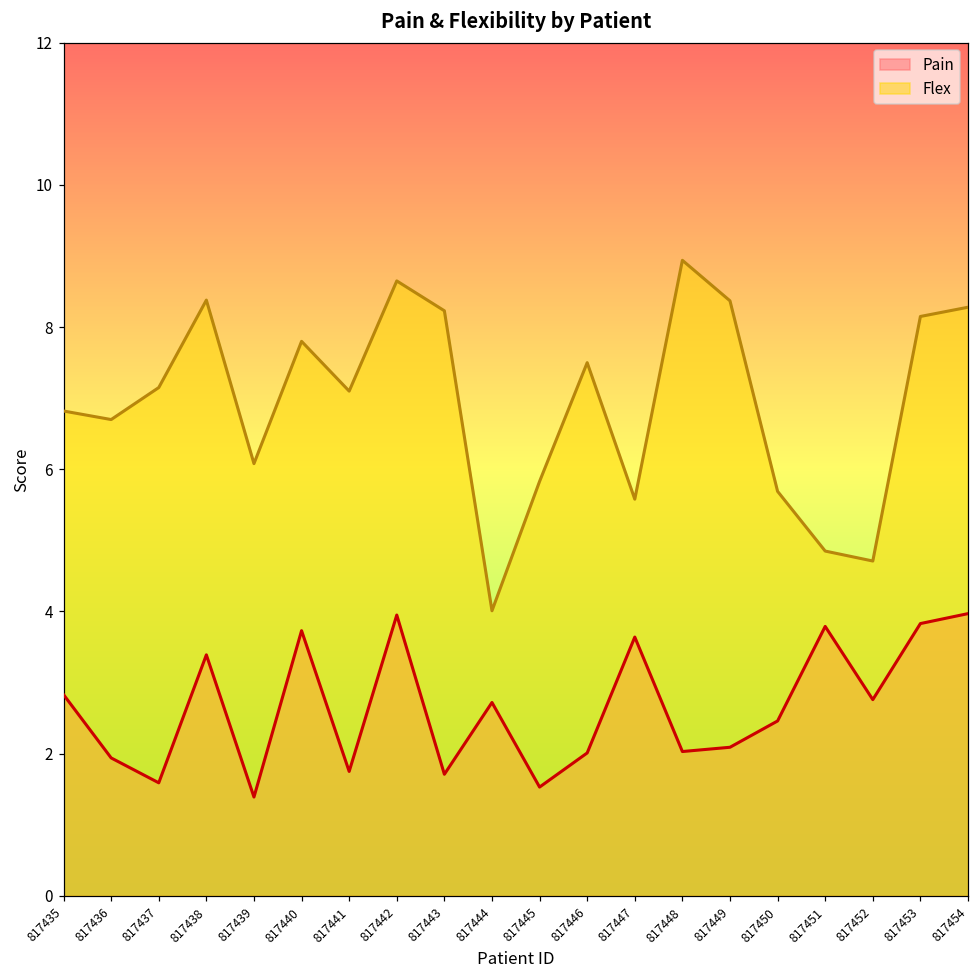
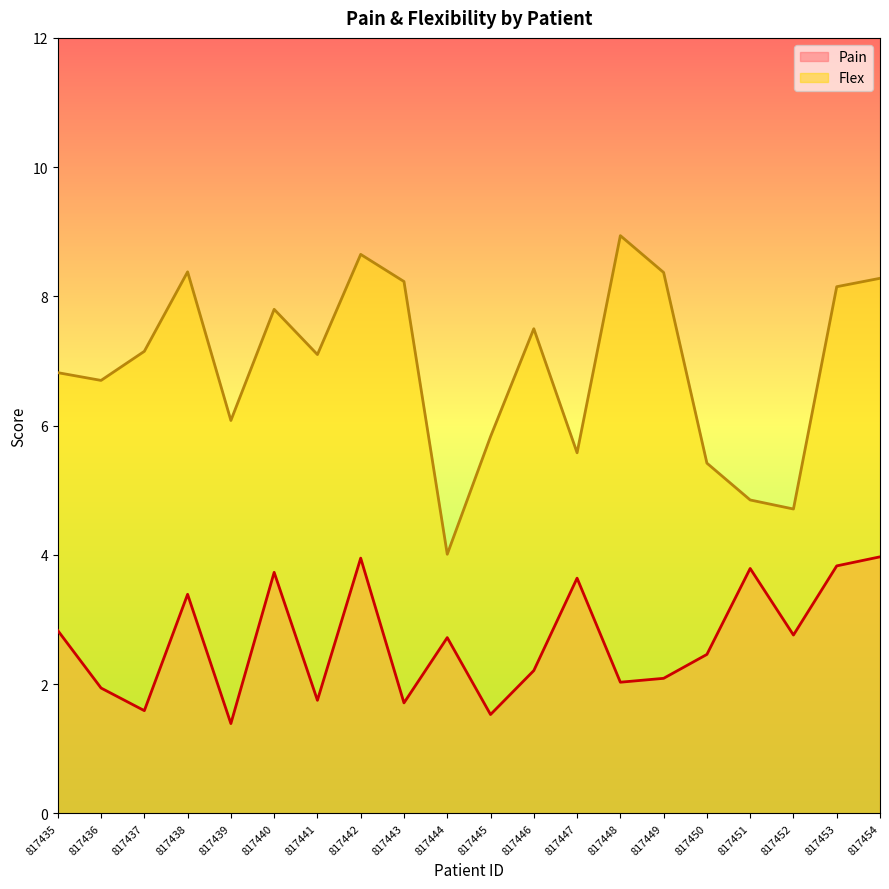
  {
    "Pain": {
      "817435": 2.8,
      "817436": 1.9,
      "817437": 1.6,
      "817438": 3.4,
      "817439": 1.4,
      "817440": 3.7,
      "817441": 1.8,
      "817442": 4.0,
      "817443": 1.7,
      "817444": 2.7,
      "817445": 1.5,
-     "817446": 2.0,
+     "817446": 2.2,
      "817447": 3.6,
      "817448": 2.0,
      "817449": 2.1,
      "817450": 2.5,
      "817451": 3.8,
      "817452": 2.8,
      "817453": 3.8,
      "817454": 4.0
    },
    "Flex": {
      "817435": 6.8,
      "817436": 6.7,
      "817437": 7.2,
      "817438": 8.4,
      "817439": 6.1,
      "817440": 7.8,
      "817441": 7.1,
      "817442": 8.7,
      "817443": 8.2,
      "817444": 4.0,
      "817445": 5.8,
      "817446": 7.5,
      "817447": 5.6,
      "817448": 8.9,
      "817449": 8.4,
-     "817450": 5.7,
+     "817450": 5.4,
      "817451": 4.9,
      "817452": 4.7,
      "817453": 8.2,
      "817454": 8.3
    }
  }
